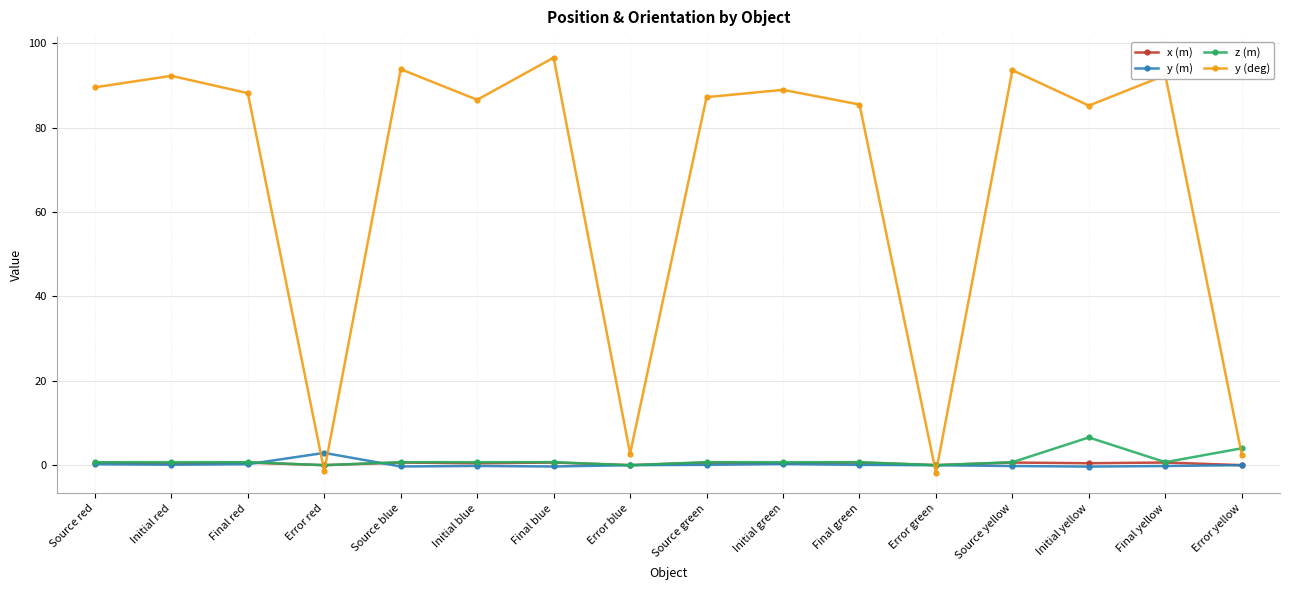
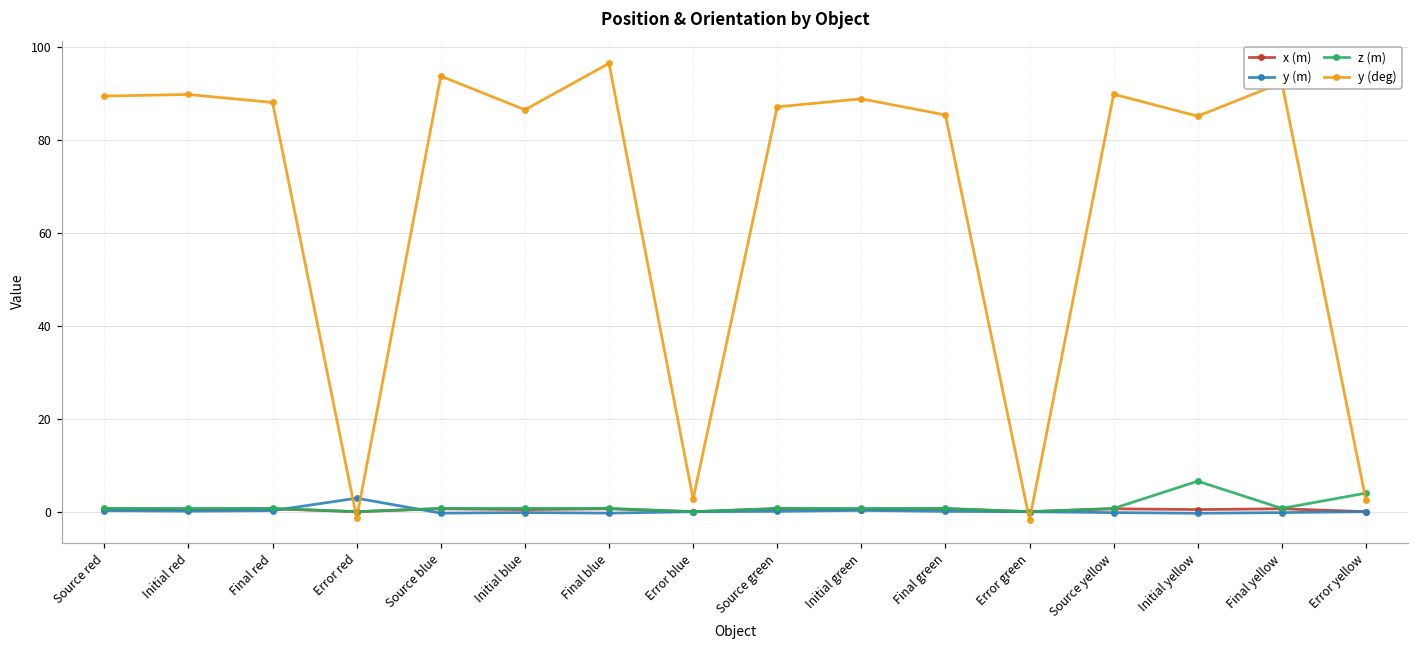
  {
    "x (m)": {
      "Initial yellow": 0
    },
    "y (m)": {
      "Error red": 3,
      "Source blue": 0,
      "Initial blue": 0,
      "Final blue": 0,
      "Source yellow": 0,
      "Initial yellow": 0,
      "Final yellow": 0
    },
    "z (m)": {
      "Initial yellow": 7,
      "Error yellow": 4
    },
    "y (deg)": {
      "Source red": 90,
-     "Initial red": 92,
+     "Initial red": 90,
      "Final red": 88,
      "Error red": -1,
      "Source blue": 94,
      "Initial blue": 87,
      "Final blue": 97,
      "Error blue": 3,
      "Source green": 87,
      "Initial green": 89,
      "Final green": 85,
      "Error green": -2,
-     "Source yellow": 94,
+     "Source yellow": 90,
      "Initial yellow": 85,
      "Error yellow": 2
    }
  }
